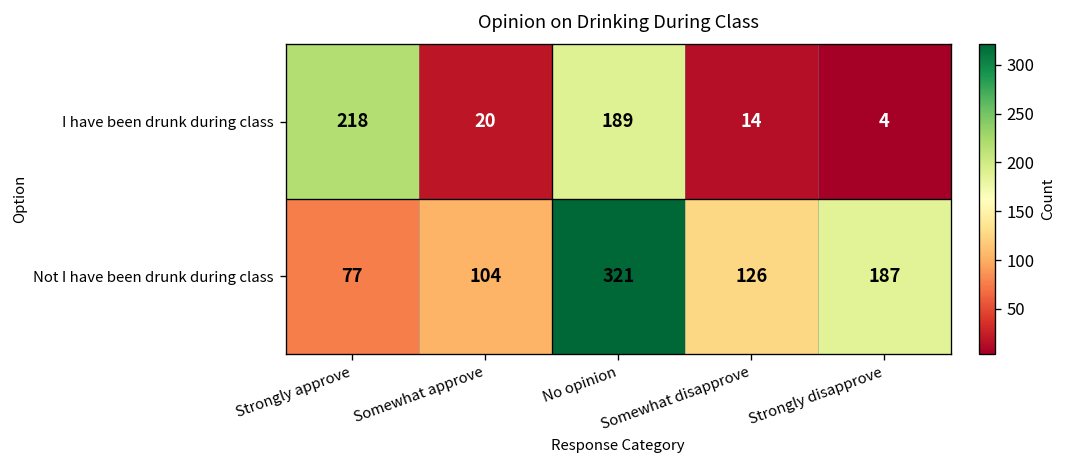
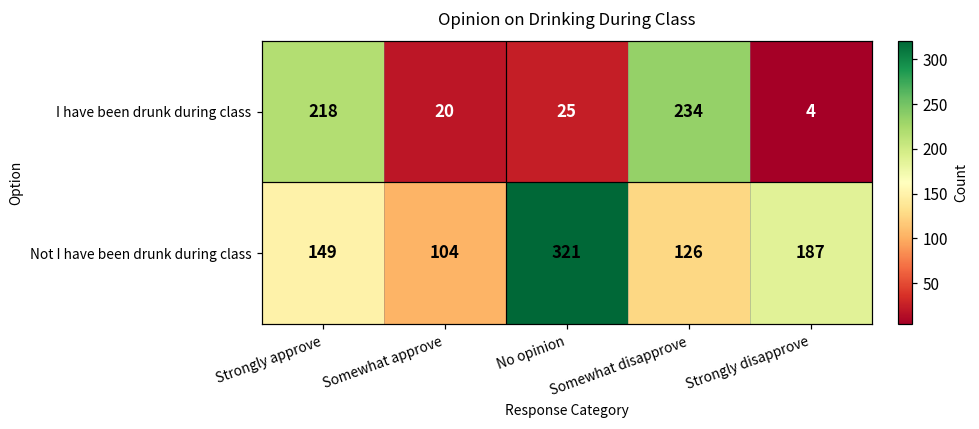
  {
    "I have been drunk during class": {
      "Strongly approve": 218,
      "Somewhat approve": 20,
-     "No opinion": 189,
-     "Somewhat disapprove": 14,
+     "No opinion": 25,
+     "Somewhat disapprove": 234,
      "Strongly disapprove": 4
    },
    "Not I have been drunk during class": {
-     "Strongly approve": 77,
+     "Strongly approve": 149,
      "Somewhat approve": 104,
      "No opinion": 321,
      "Somewhat disapprove": 126,
      "Strongly disapprove": 187
    }
  }
